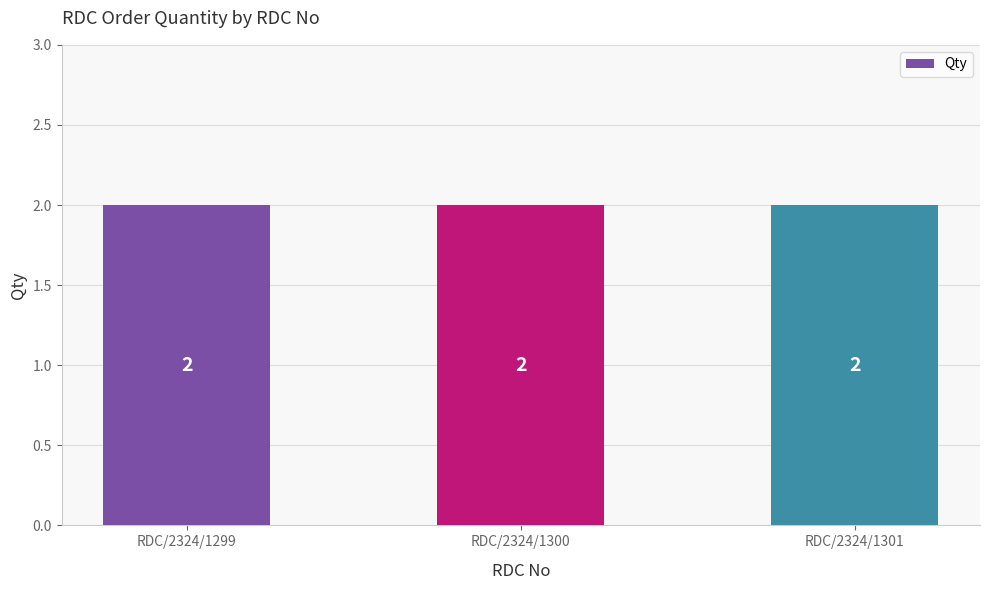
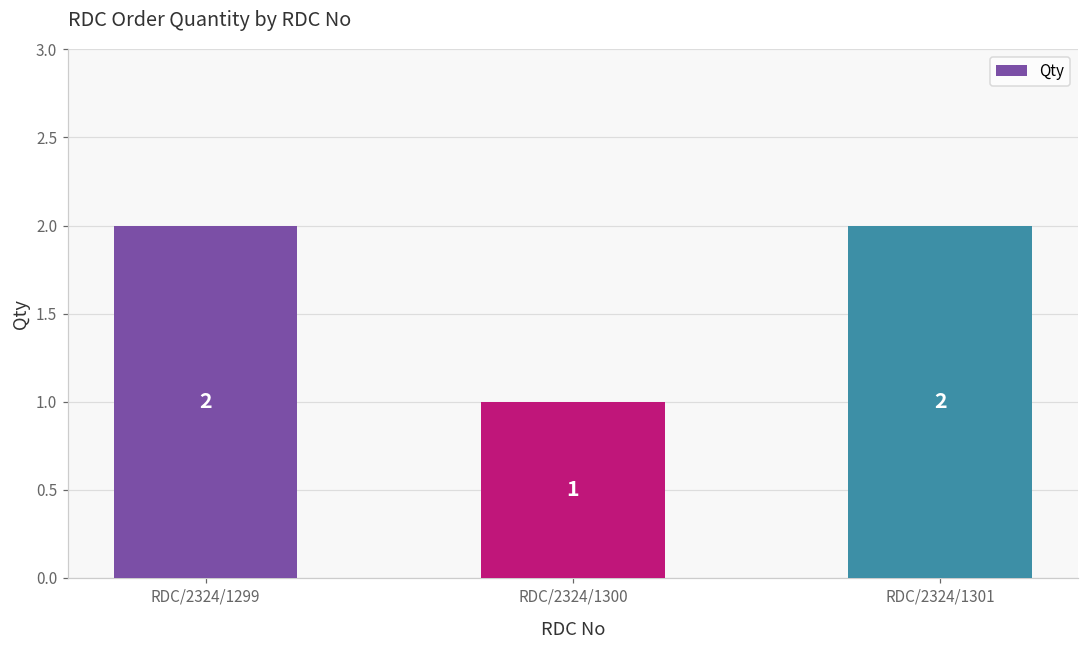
  {
    "RDC/2324/1299": 2,
-   "RDC/2324/1300": 2,
+   "RDC/2324/1300": 1,
    "RDC/2324/1301": 2
  }
